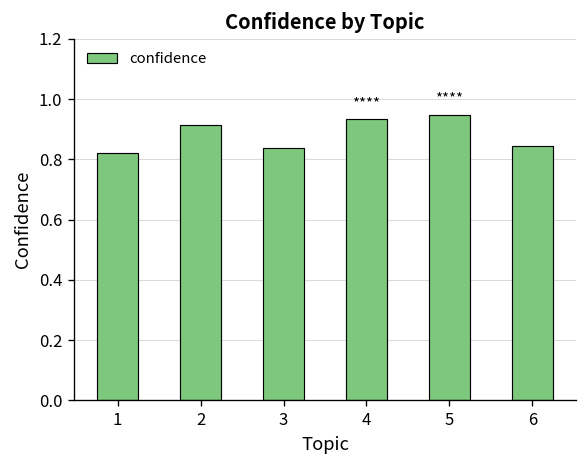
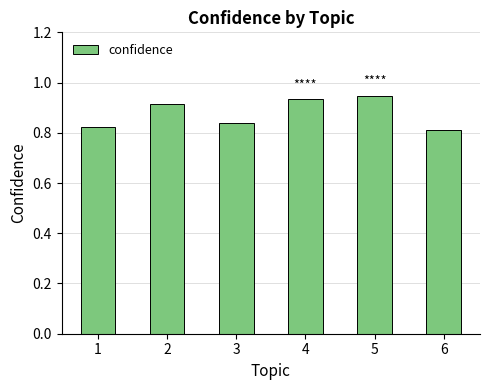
  {
    "1": 0.82,
    "2": 0.91,
    "3": 0.84,
    "4": 0.93,
    "5": 0.95,
-   "6": 0.85
+   "6": 0.81
  }
